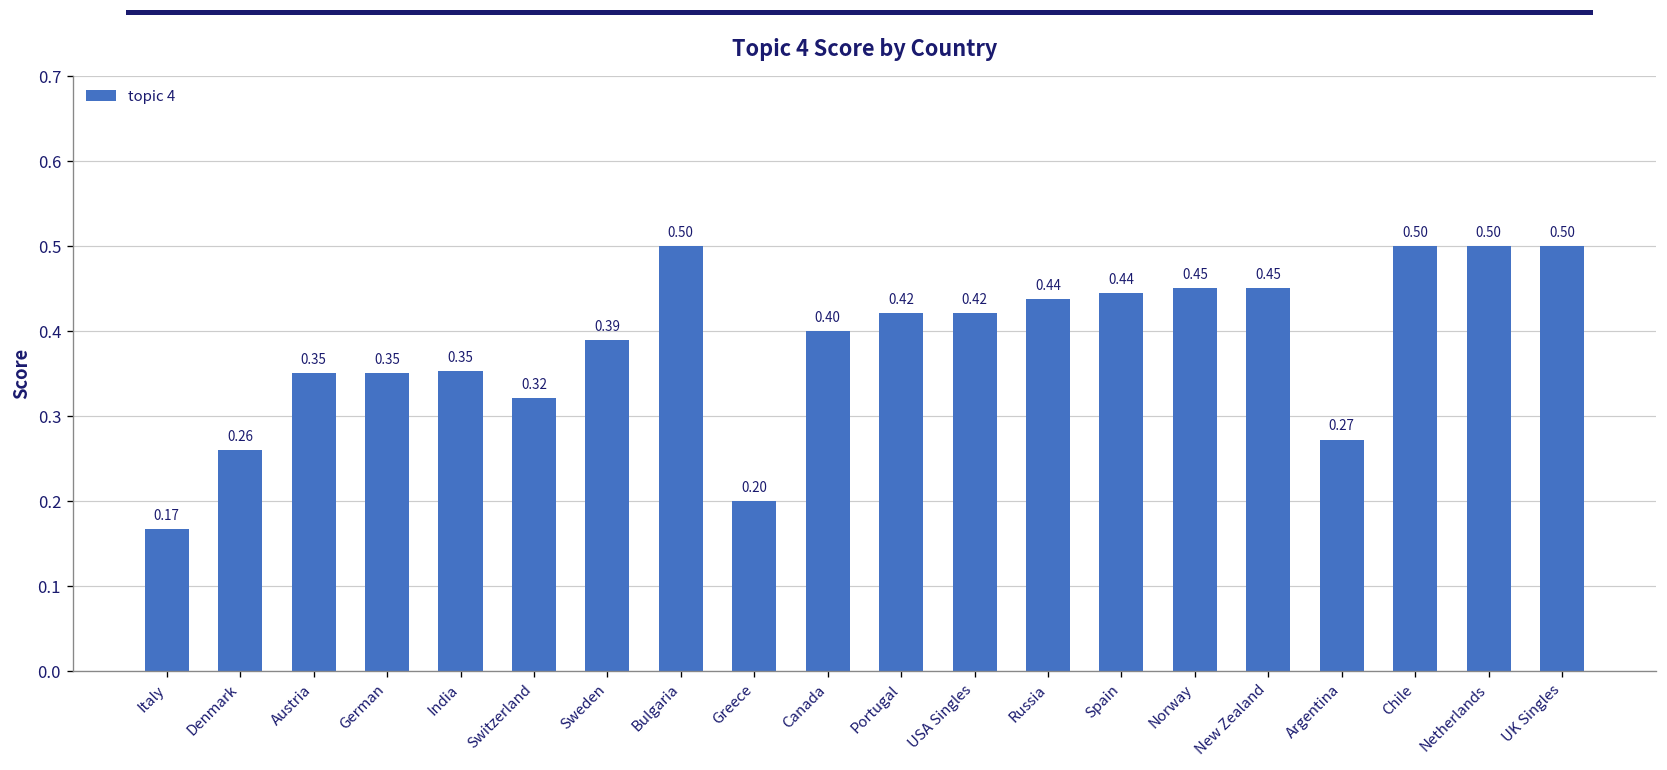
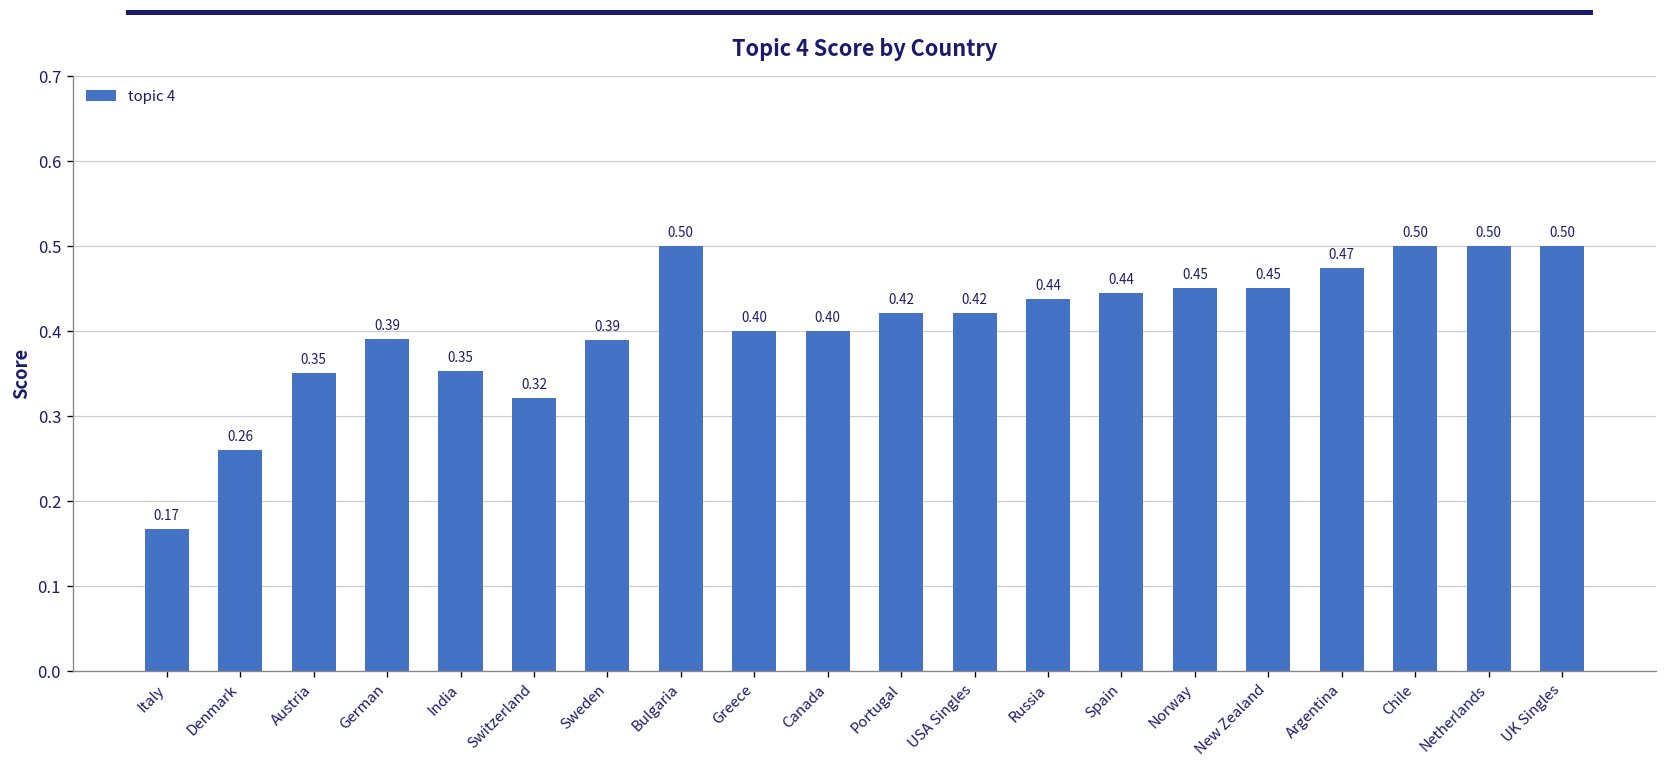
  {
    "Italy": 0.17,
    "Denmark": 0.26,
    "Austria": 0.35,
-   "German": 0.35,
+   "German": 0.39,
    "India": 0.35,
    "Switzerland": 0.32,
    "Sweden": 0.39,
    "Bulgaria": 0.50,
-   "Greece": 0.20,
+   "Greece": 0.40,
    "Canada": 0.40,
    "Portugal": 0.42,
    "USA Singles": 0.42,
    "Russia": 0.44,
    "Spain": 0.44,
    "Norway": 0.45,
    "New Zealand": 0.45,
-   "Argentina": 0.27,
+   "Argentina": 0.47,
    "Chile": 0.50,
    "Netherlands": 0.50,
    "UK Singles": 0.50
  }
